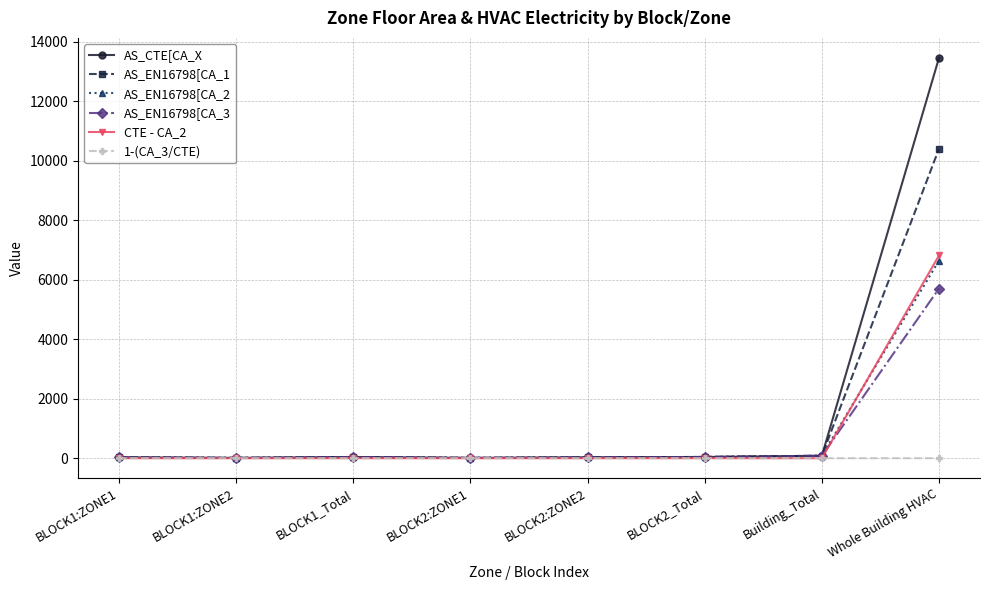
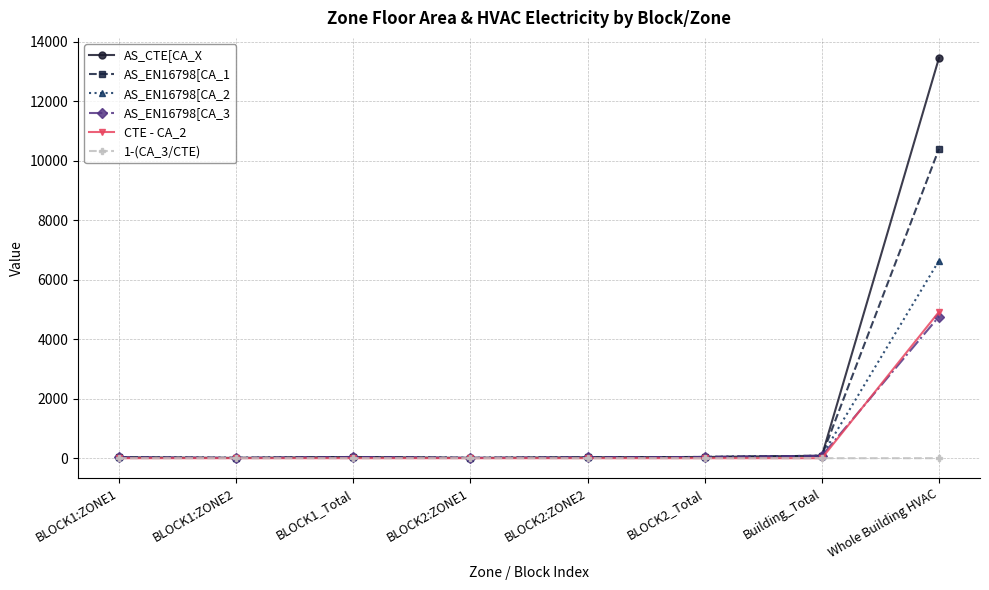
  {
    "AS_EN16798[CA_3": {
-     "Whole Building HVAC": 5700
+     "Whole Building HVAC": 4800
    },
    "CTE - CA_2": {
-     "Whole Building HVAC": 6800
+     "Whole Building HVAC": 4900
    },
    "1-(CA_3/CTE)": {
      "Whole Building HVAC": 0
    }
  }
